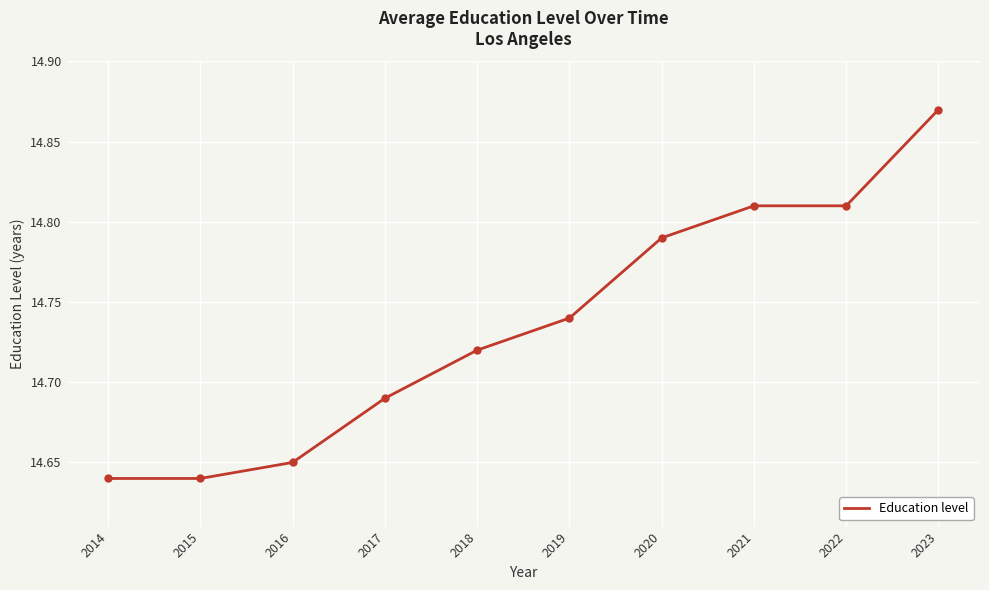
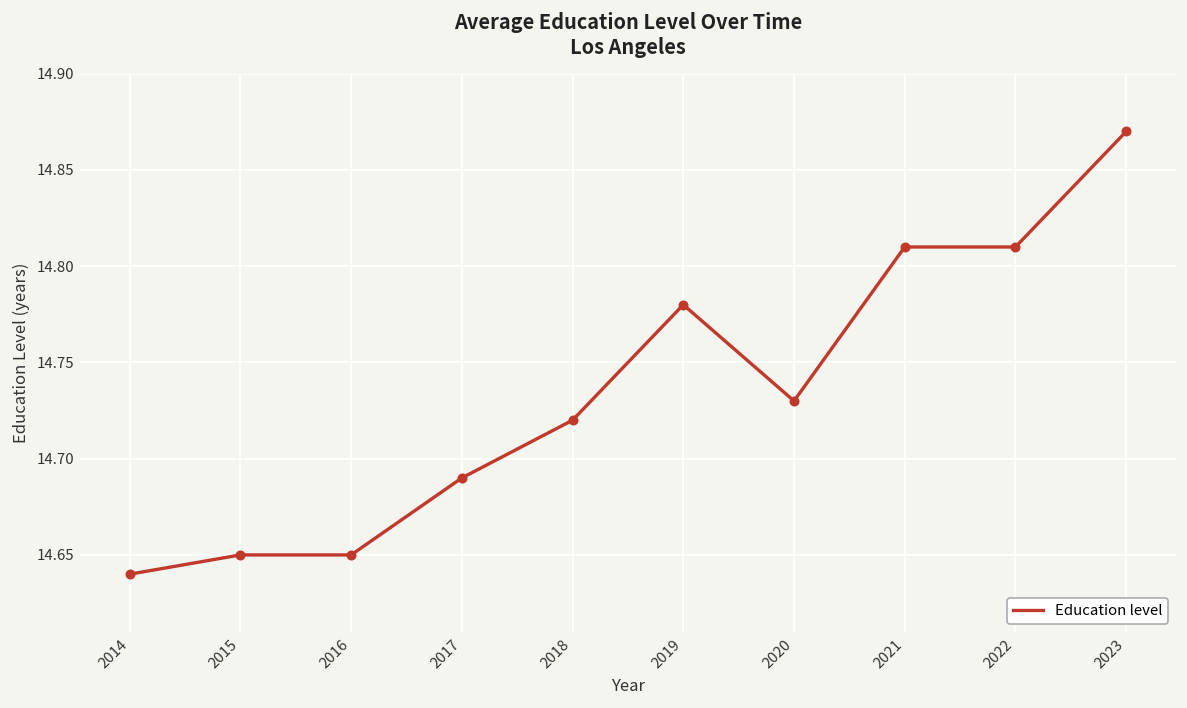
  {
    "2014": 14.64,
-   "2015": 14.64,
+   "2015": 14.65,
    "2016": 14.65,
    "2017": 14.69,
    "2018": 14.72,
-   "2019": 14.74,
-   "2020": 14.79,
+   "2019": 14.78,
+   "2020": 14.73,
    "2021": 14.81,
    "2022": 14.81,
    "2023": 14.87
  }
